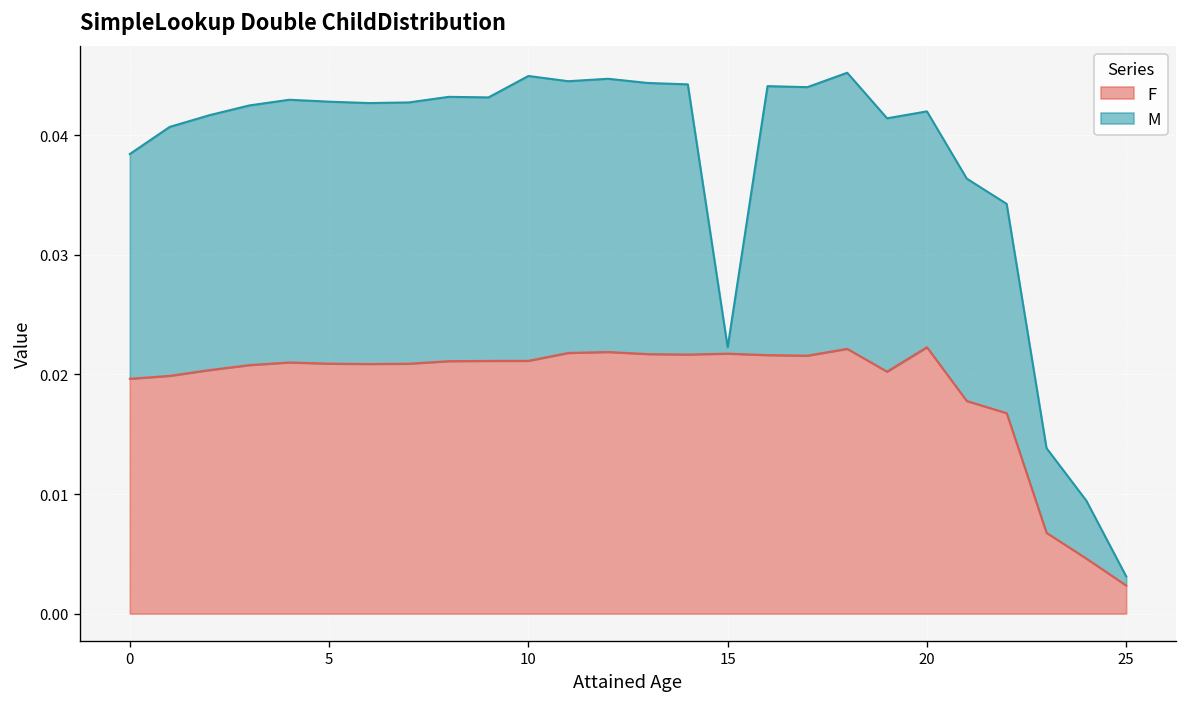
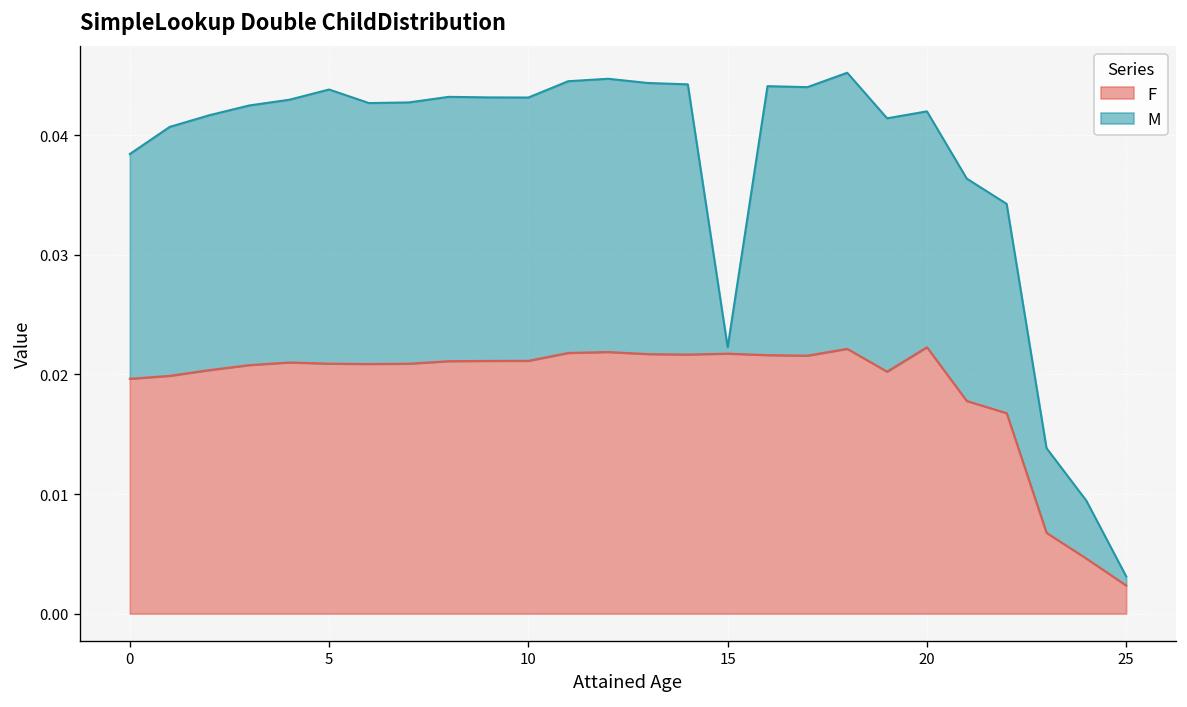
  {
    "F": {
      "0": 0.020,
      "5": 0.021,
      "10": 0.021,
      "15": 0.022,
      "20": 0.022,
      "25": 0.002
    },
    "M": {
      "0": 0.019,
-     "5": 0.022,
-     "10": 0.024,
+     "5": 0.023,
+     "10": 0.022,
      "15": 0.001,
      "20": 0.020,
      "25": 0.001
    }
  }
